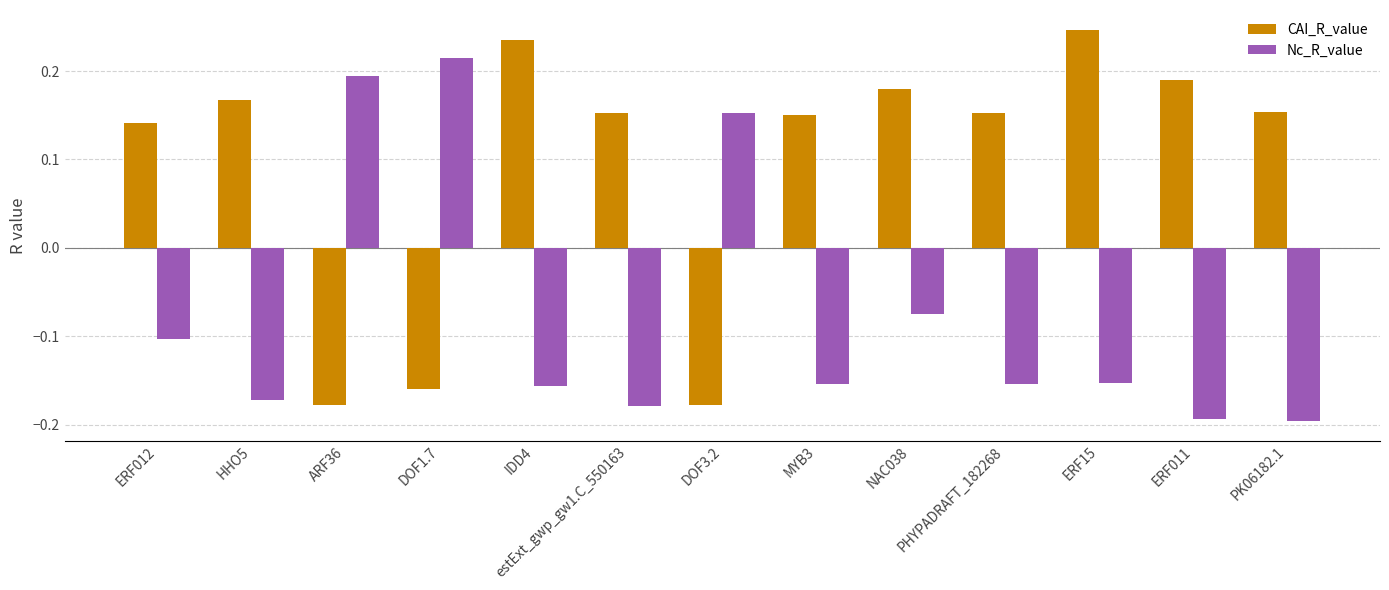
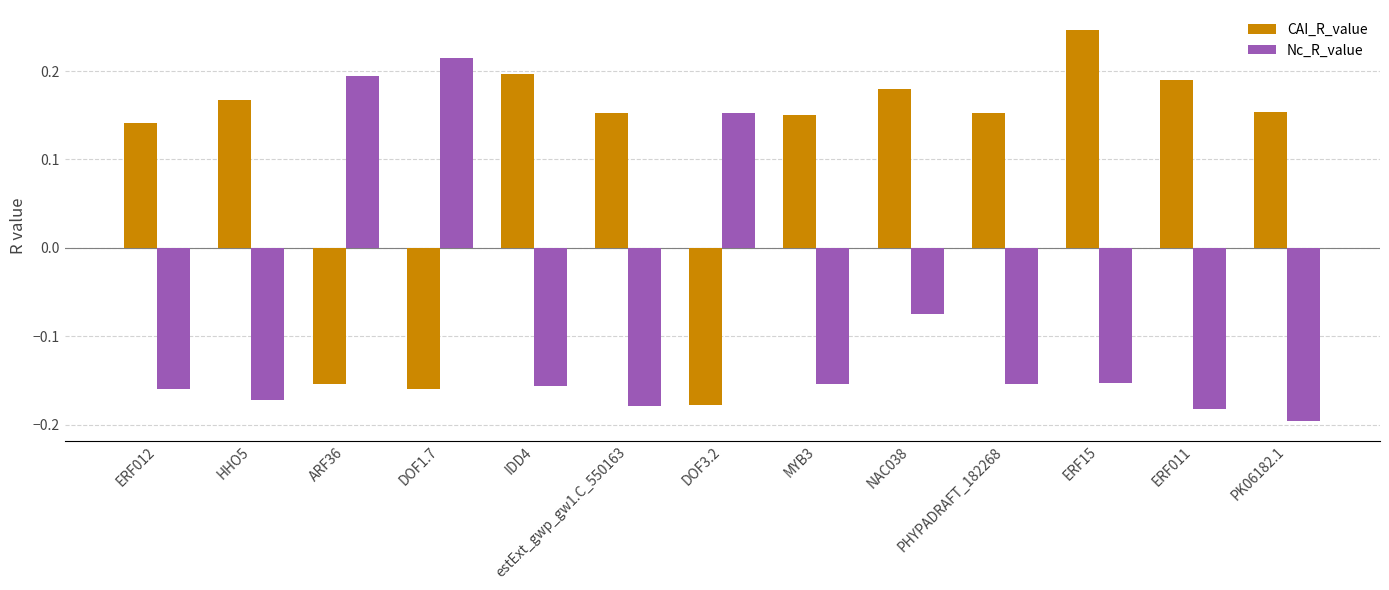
  {
    "CAI_R_value": {
      "ERF012": 0.14,
      "HHO5": 0.17,
-     "ARF36": -0.18,
+     "ARF36": -0.15,
      "DOF1.7": -0.16,
-     "IDD4": 0.24,
+     "IDD4": 0.20,
      "estExt_gwp_gw1.C_550163": 0.15,
      "DOF3.2": -0.18,
      "MYB3": 0.15,
      "NAC038": 0.18,
      "PHYPADRAFT_182268": 0.15,
      "ERF15": 0.25,
      "ERF011": 0.19,
      "PK06182.1": 0.15
    },
    "Nc_R_value": {
-     "ERF012": -0.10,
+     "ERF012": -0.16,
      "HHO5": -0.17,
      "ARF36": 0.19,
      "DOF1.7": 0.21,
      "IDD4": -0.16,
      "estExt_gwp_gw1.C_550163": -0.18,
      "DOF3.2": 0.15,
      "MYB3": -0.15,
      "NAC038": -0.08,
      "PHYPADRAFT_182268": -0.15,
      "ERF15": -0.15,
-     "ERF011": -0.19,
+     "ERF011": -0.18,
      "PK06182.1": -0.20
    }
  }
